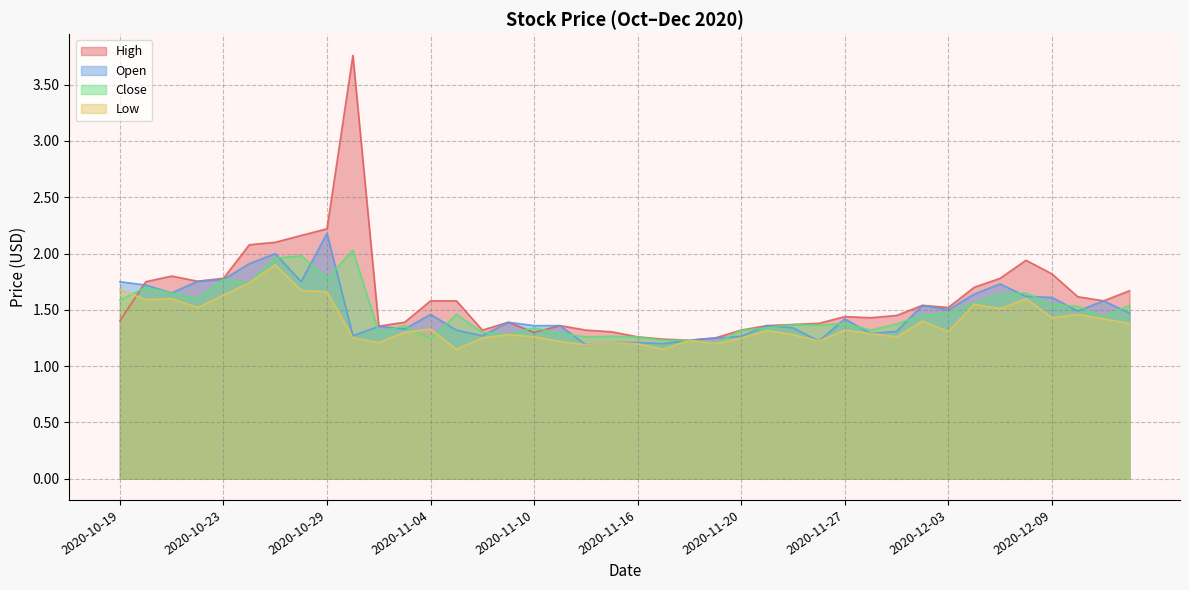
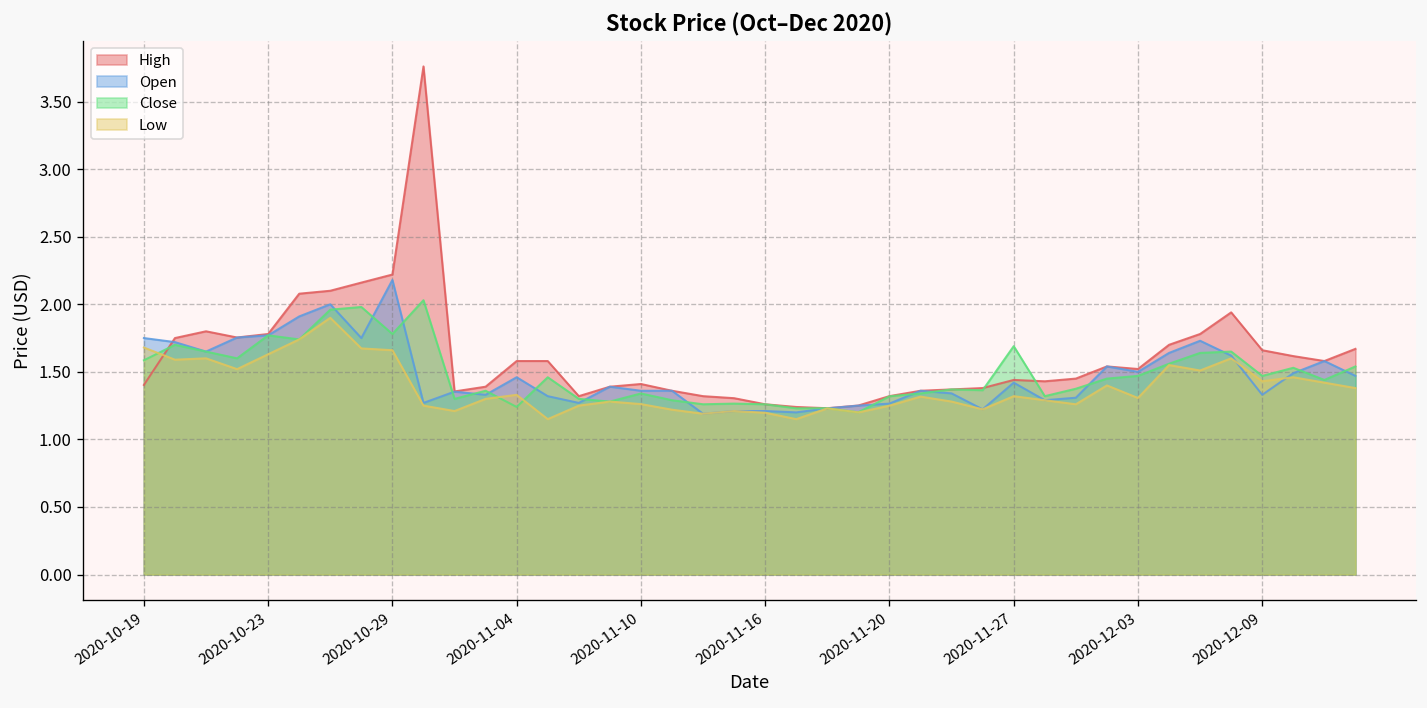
  {
    "High": {
      "2020-10-19": 1.40,
      "2020-10-29": 2.22,
      "2020-11-04": 1.58,
-     "2020-11-10": 1.30,
-     "2020-12-09": 1.82
+     "2020-11-10": 1.41,
+     "2020-12-09": 1.66
    },
    "Open": {
      "2020-10-19": 1.75,
      "2020-10-29": 2.18,
      "2020-11-04": 1.46,
-     "2020-12-09": 1.61
+     "2020-12-09": 1.33
    },
    "Close": {
      "2020-10-19": 1.59,
      "2020-10-29": 1.78,
      "2020-11-04": 1.24,
-     "2020-11-27": 1.38,
+     "2020-11-27": 1.69,
      "2020-12-03": 1.47,
-     "2020-12-09": 1.55
+     "2020-12-09": 1.47
    },
    "Low": {
      "2020-10-19": 1.68,
      "2020-10-23": 1.63,
      "2020-10-29": 1.66,
      "2020-11-04": 1.33,
      "2020-11-10": 1.26,
      "2020-11-27": 1.32,
      "2020-12-03": 1.31,
      "2020-12-09": 1.43
    }
  }
